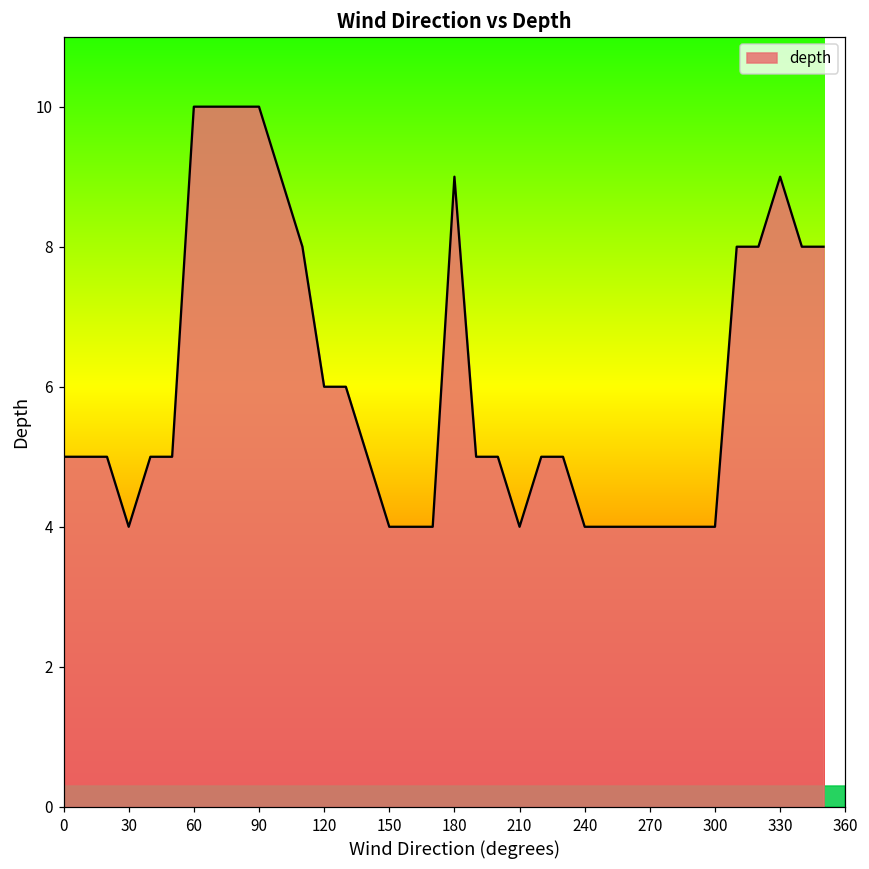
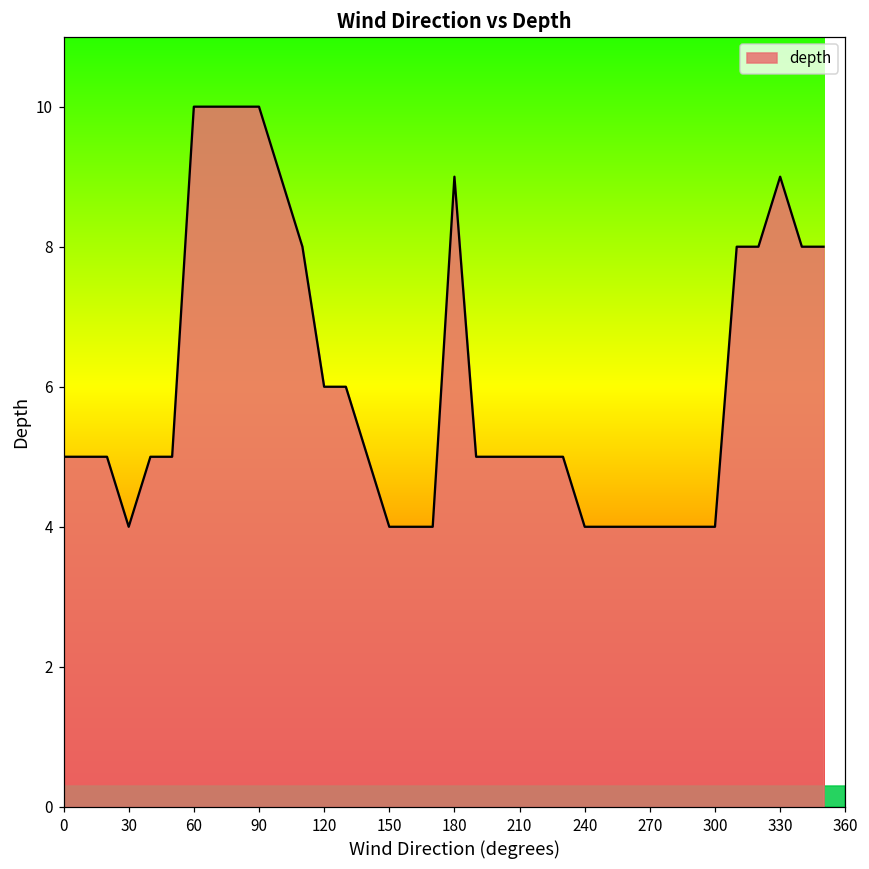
  {
    "0": 5,
    "30": 4,
    "60": 10,
    "90": 10,
    "120": 6,
    "150": 4,
    "180": 9,
-   "210": 4,
+   "210": 5,
    "240": 4,
    "270": 4,
    "300": 4,
    "330": 9
  }
